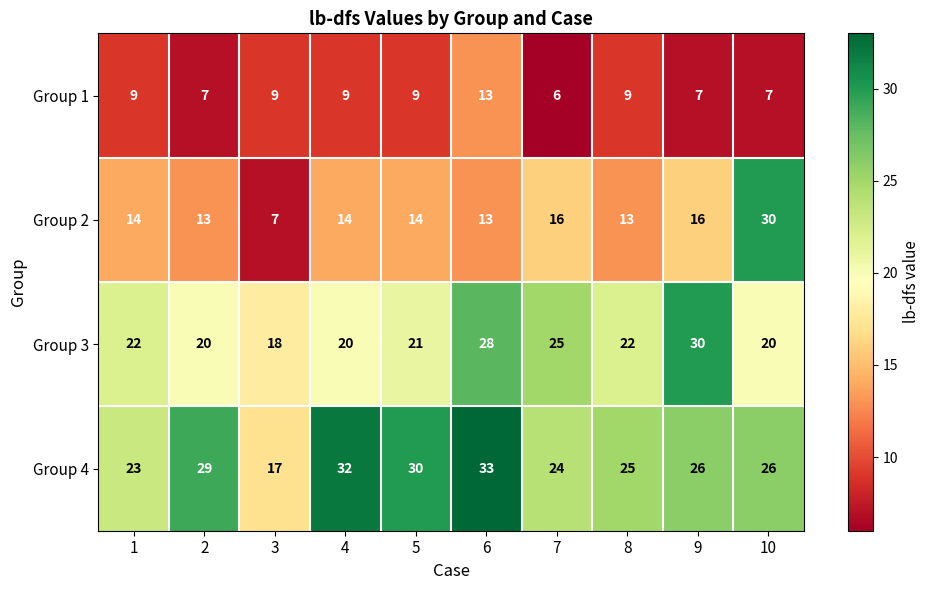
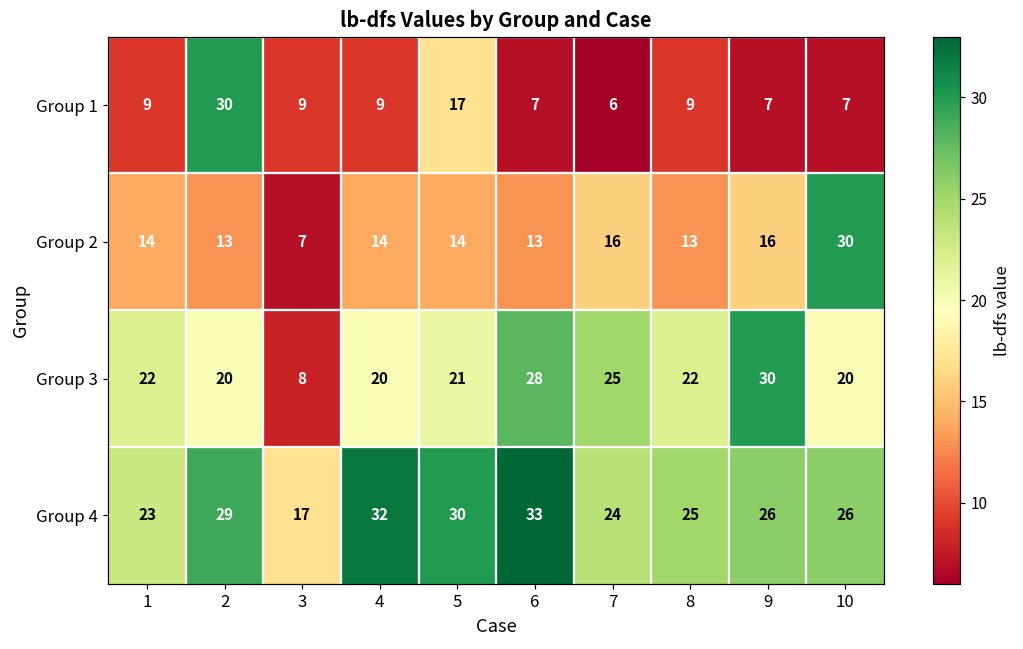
  {
    "Group 1": {
      "1": 9,
-     "2": 7,
+     "2": 30,
      "3": 9,
      "4": 9,
-     "5": 9,
-     "6": 13,
+     "5": 17,
+     "6": 7,
      "7": 6,
      "8": 9,
      "9": 7,
      "10": 7
    },
    "Group 2": {
      "1": 14,
      "2": 13,
      "3": 7,
      "4": 14,
      "5": 14,
      "6": 13,
      "7": 16,
      "8": 13,
      "9": 16,
      "10": 30
    },
    "Group 3": {
      "1": 22,
      "2": 20,
-     "3": 18,
+     "3": 8,
      "4": 20,
      "5": 21,
      "6": 28,
      "7": 25,
      "8": 22,
      "9": 30,
      "10": 20
    },
    "Group 4": {
      "1": 23,
      "2": 29,
      "3": 17,
      "4": 32,
      "5": 30,
      "6": 33,
      "7": 24,
      "8": 25,
      "9": 26,
      "10": 26
    }
  }
